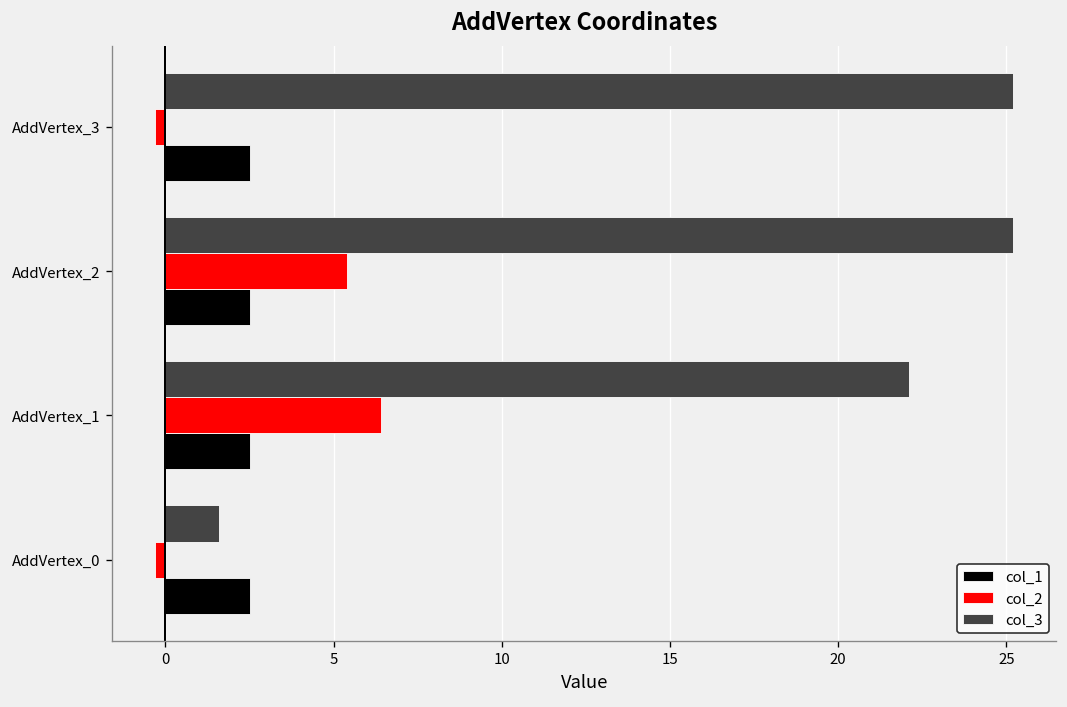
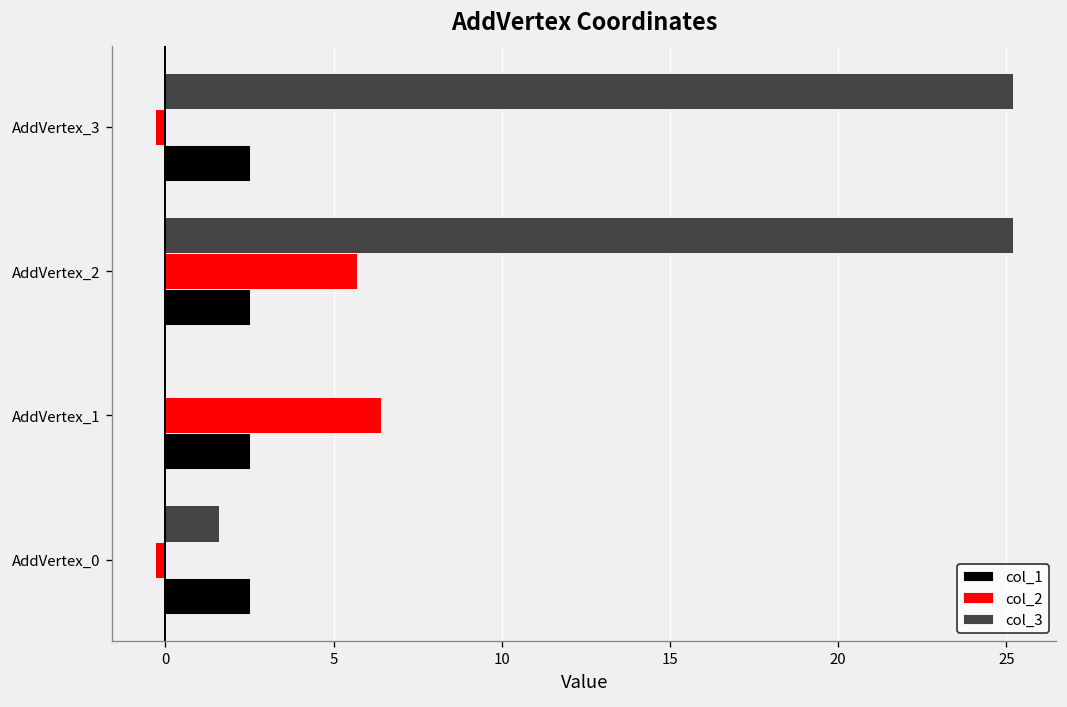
  {
    "col_1": {
      "AddVertex_3": 2.5,
      "AddVertex_2": 2.5,
      "AddVertex_1": 2.5,
      "AddVertex_0": 2.5
    },
    "col_2": {
      "AddVertex_3": -0.3,
-     "AddVertex_2": 5.4,
+     "AddVertex_2": 5.7,
      "AddVertex_1": 6.4,
      "AddVertex_0": -0.3
    },
    "col_3": {
      "AddVertex_3": 25.2,
      "AddVertex_2": 25.2,
-     "AddVertex_1": 22.1,
+     "AddVertex_1": 0.0,
      "AddVertex_0": 1.6
    }
  }
